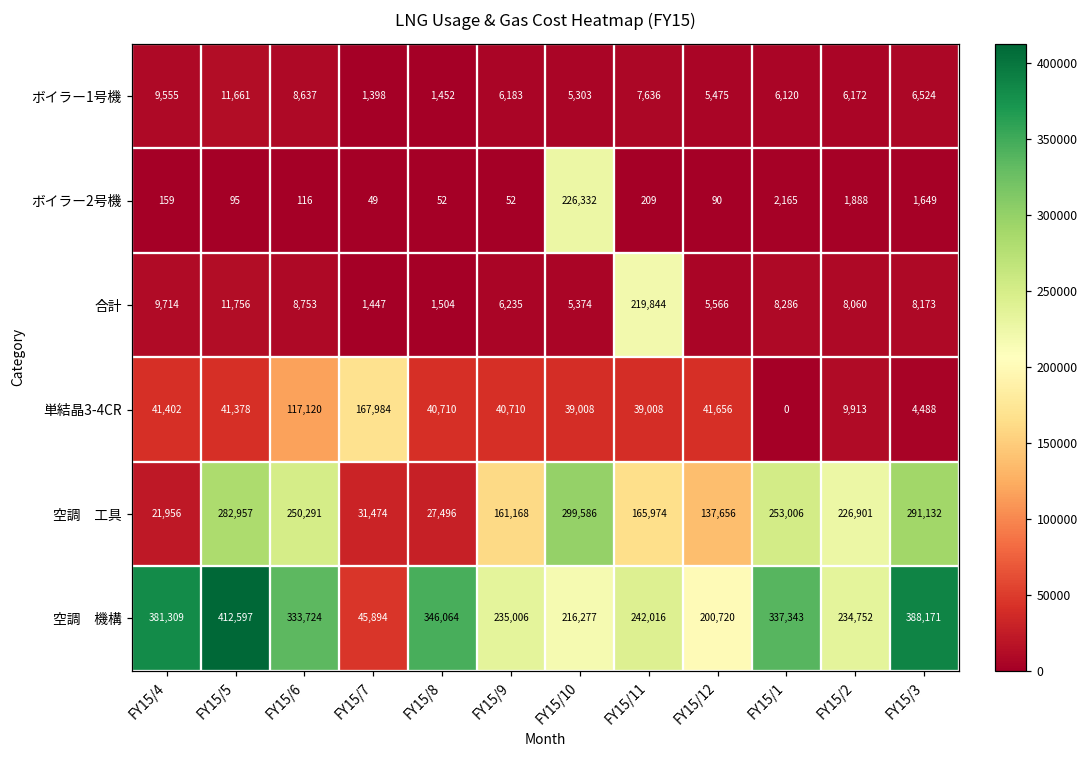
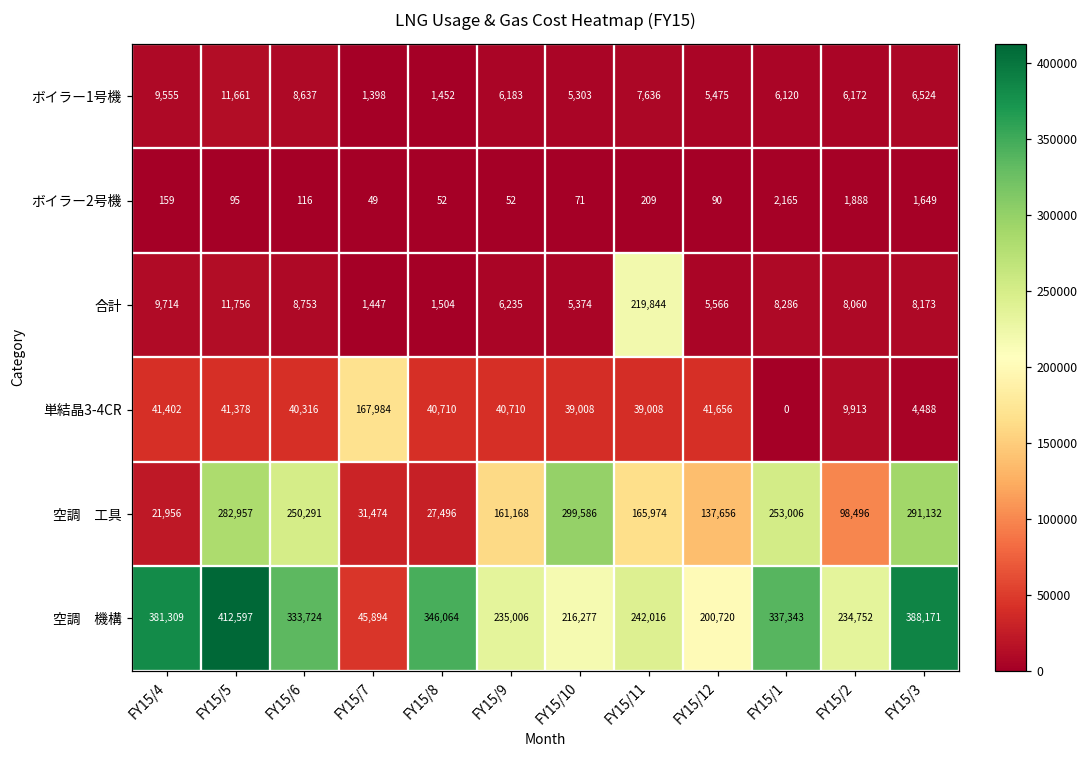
  {
    "ボイラー1号機": {
      "FY15/4": "9,555",
      "FY15/5": "11,661",
      "FY15/6": "8,637",
      "FY15/7": "1,398",
      "FY15/8": "1,452",
      "FY15/9": "6,183",
      "FY15/10": "5,303",
      "FY15/11": "7,636",
      "FY15/12": "5,475",
      "FY15/1": "6,120",
      "FY15/2": "6,172",
      "FY15/3": "6,524"
    },
    "ボイラー2号機": {
      "FY15/4": "159",
      "FY15/5": "95",
      "FY15/6": "116",
      "FY15/7": "49",
      "FY15/8": "52",
      "FY15/9": "52",
-     "FY15/10": "226,332",
+     "FY15/10": "71",
      "FY15/11": "209",
      "FY15/12": "90",
      "FY15/1": "2,165",
      "FY15/2": "1,888",
      "FY15/3": "1,649"
    },
    "合計": {
      "FY15/4": "9,714",
      "FY15/5": "11,756",
      "FY15/6": "8,753",
      "FY15/7": "1,447",
      "FY15/8": "1,504",
      "FY15/9": "6,235",
      "FY15/10": "5,374",
      "FY15/11": "219,844",
      "FY15/12": "5,566",
      "FY15/1": "8,286",
      "FY15/2": "8,060",
      "FY15/3": "8,173"
    },
    "単結晶3-4CR": {
      "FY15/4": "41,402",
      "FY15/5": "41,378",
-     "FY15/6": "117,120",
+     "FY15/6": "40,316",
      "FY15/7": "167,984",
      "FY15/8": "40,710",
      "FY15/9": "40,710",
      "FY15/10": "39,008",
      "FY15/11": "39,008",
      "FY15/12": "41,656",
      "FY15/1": "0",
      "FY15/2": "9,913",
      "FY15/3": "4,488"
    },
    "空調 工具": {
      "FY15/4": "21,956",
      "FY15/5": "282,957",
      "FY15/6": "250,291",
      "FY15/7": "31,474",
      "FY15/8": "27,496",
      "FY15/9": "161,168",
      "FY15/10": "299,586",
      "FY15/11": "165,974",
      "FY15/12": "137,656",
      "FY15/1": "253,006",
-     "FY15/2": "226,901",
+     "FY15/2": "98,496",
      "FY15/3": "291,132"
    },
    "空調 機構": {
      "FY15/4": "381,309",
      "FY15/5": "412,597",
      "FY15/6": "333,724",
      "FY15/7": "45,894",
      "FY15/8": "346,064",
      "FY15/9": "235,006",
      "FY15/10": "216,277",
      "FY15/11": "242,016",
      "FY15/12": "200,720",
      "FY15/1": "337,343",
      "FY15/2": "234,752",
      "FY15/3": "388,171"
    }
  }
